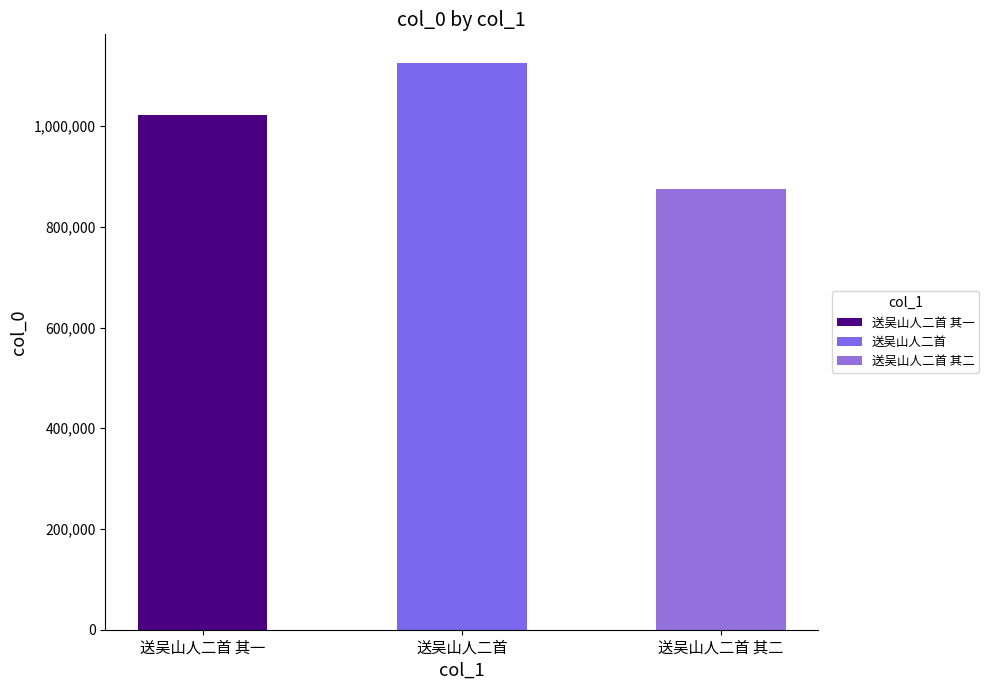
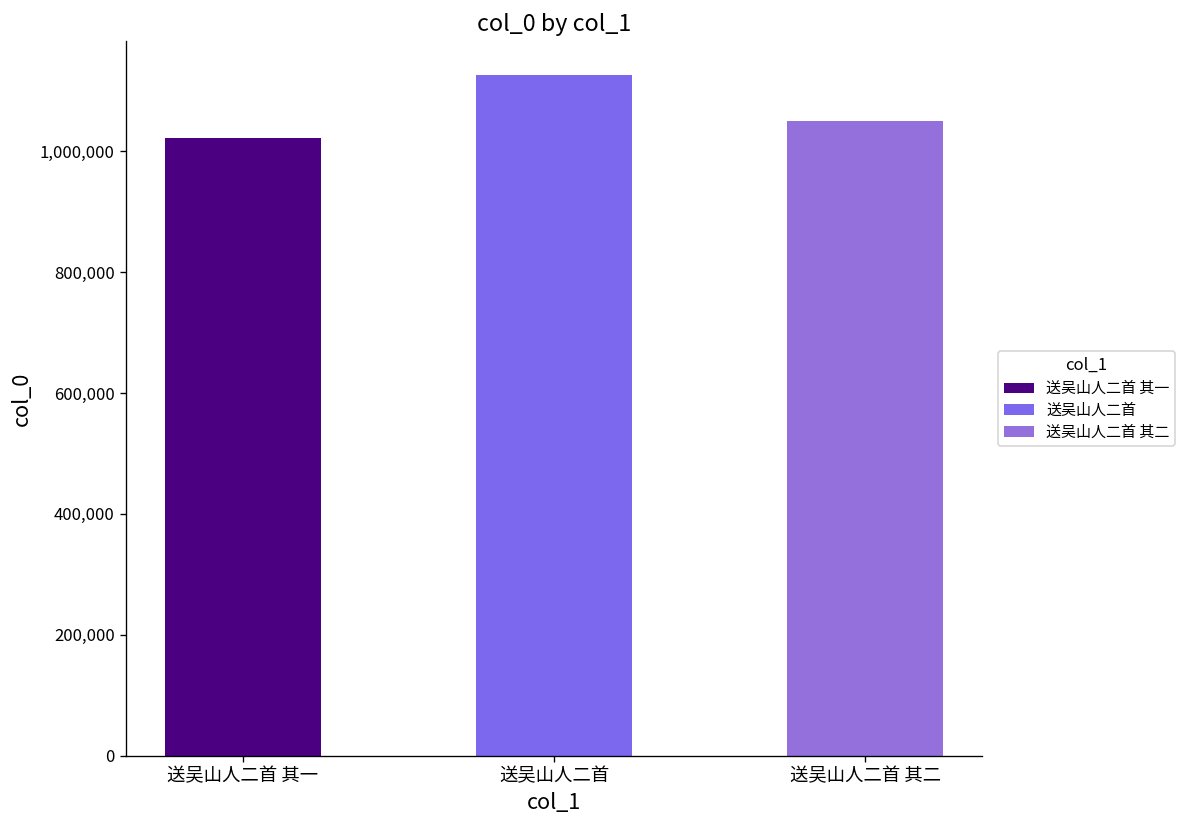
  {
    "送吴山人二首 其一": "1,020,000",
    "送吴山人二首": "1,130,000",
-   "送吴山人二首 其二": "880,000"
+   "送吴山人二首 其二": "1,050,000"
  }
